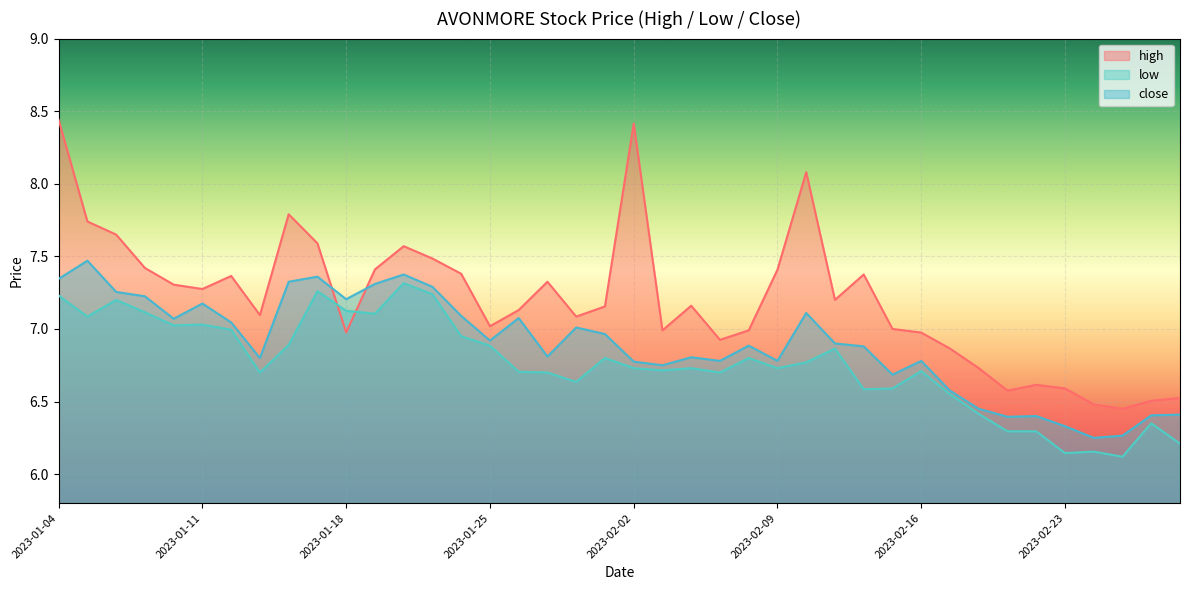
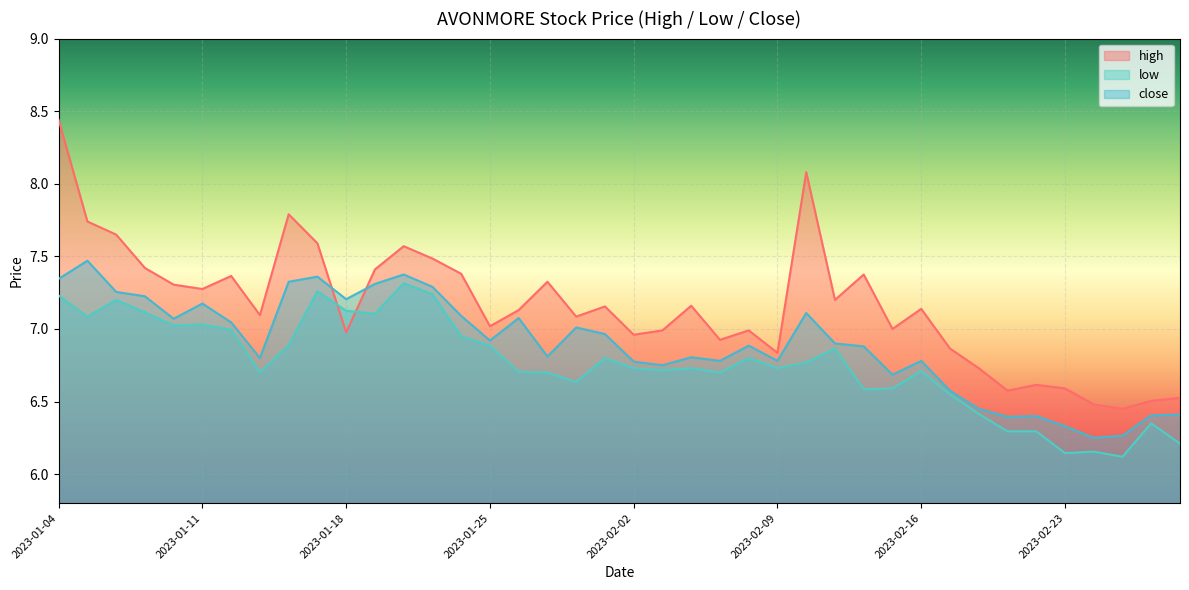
  {
    "high": {
      "2023-01-04": 8.44,
      "2023-01-11": 7.28,
      "2023-01-18": 6.98,
      "2023-01-25": 7.02,
-     "2023-02-02": 8.41,
-     "2023-02-09": 7.41,
-     "2023-02-16": 6.97,
+     "2023-02-02": 6.96,
+     "2023-02-09": 6.84,
+     "2023-02-16": 7.14,
      "2023-02-23": 6.59
    }
  }
